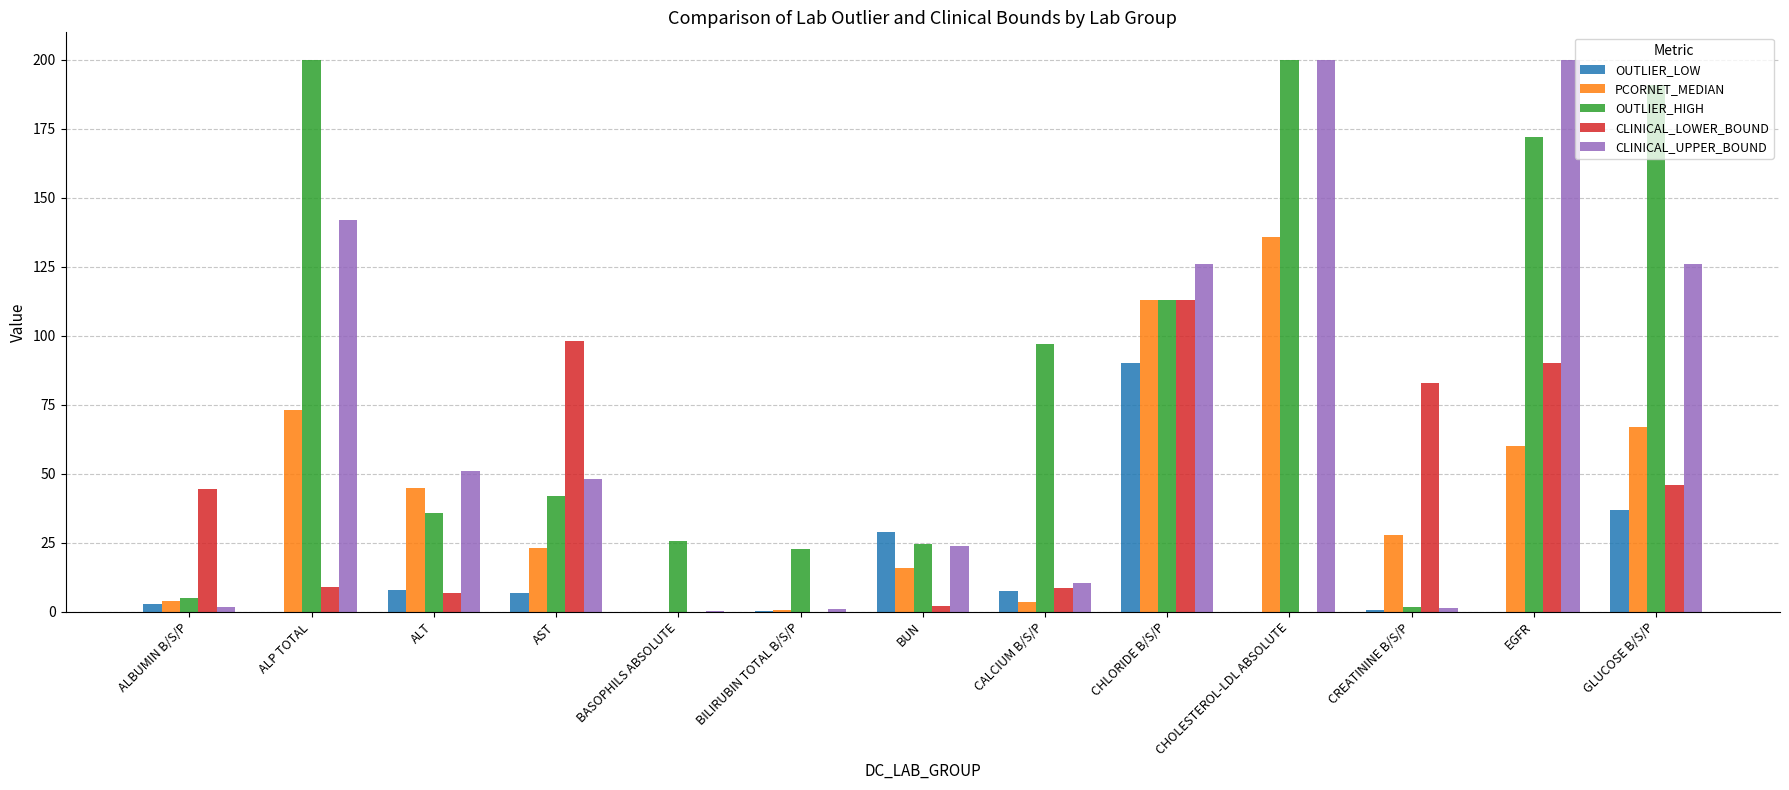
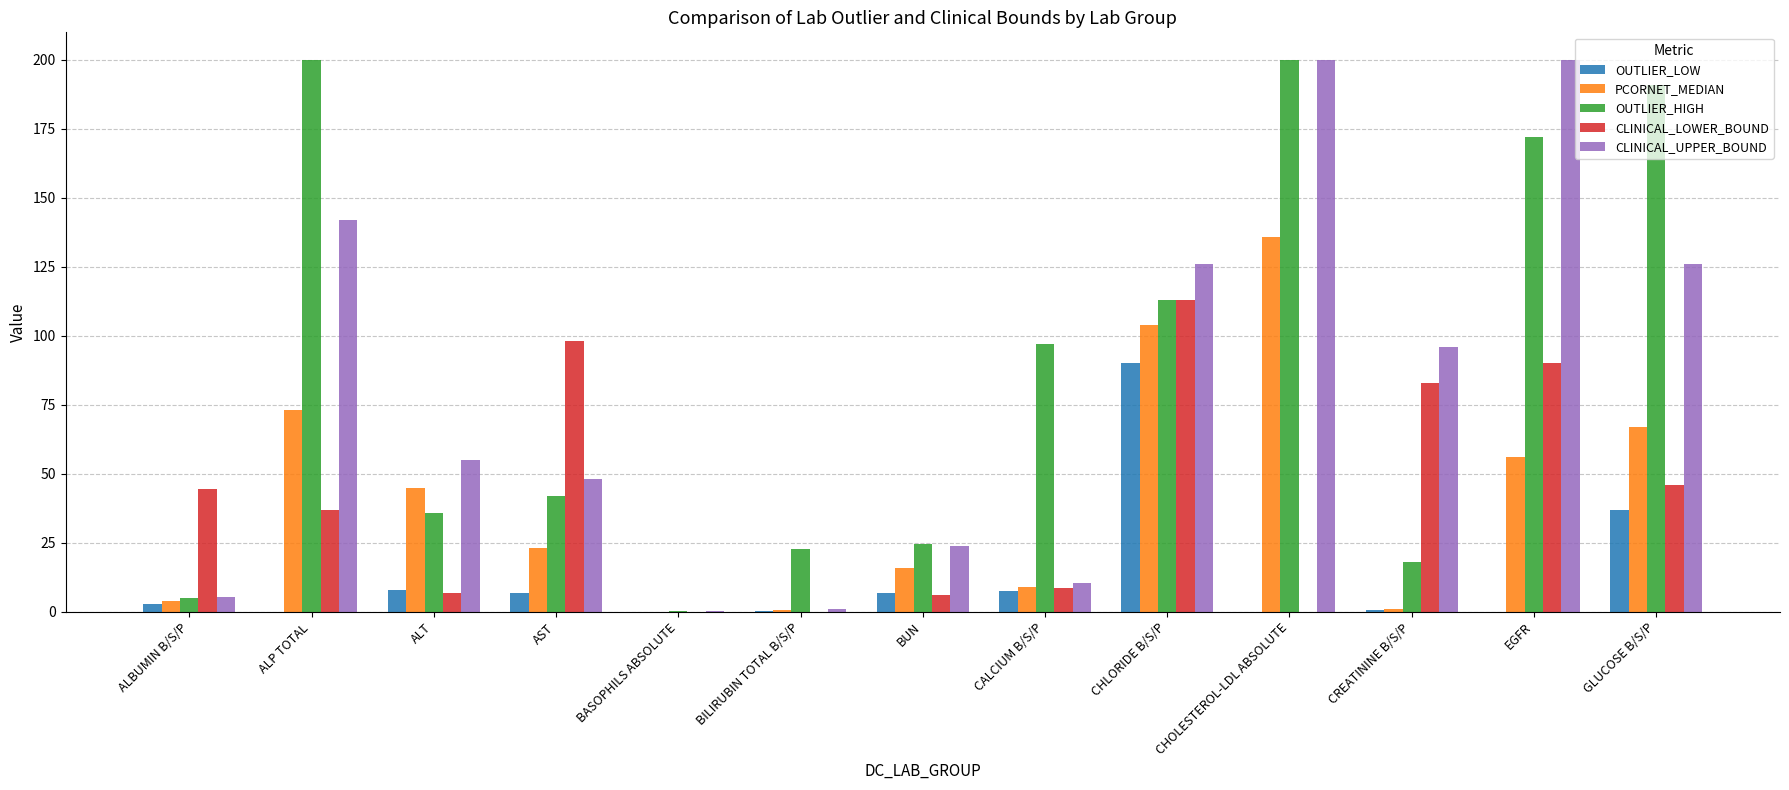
  {
    "OUTLIER_LOW": {
      "ALBUMIN B/S/P": 3,
      "ALP TOTAL": 0,
      "ALT": 8,
      "AST": 7,
      "BASOPHILS ABSOLUTE": 0,
-     "BUN": 29,
+     "BUN": 7,
      "CALCIUM B/S/P": 8,
      "CHLORIDE B/S/P": 90,
      "CHOLESTEROL-LDL ABSOLUTE": 0,
      "EGFR": 0,
      "GLUCOSE B/S/P": 37
    },
    "PCORNET_MEDIAN": {
      "ALBUMIN B/S/P": 4,
      "ALP TOTAL": 73,
      "ALT": 45,
      "AST": 23,
      "BASOPHILS ABSOLUTE": 0,
      "BUN": 16,
-     "CALCIUM B/S/P": 4,
-     "CHLORIDE B/S/P": 113,
+     "CALCIUM B/S/P": 9,
+     "CHLORIDE B/S/P": 104,
      "CHOLESTEROL-LDL ABSOLUTE": 136,
-     "CREATININE B/S/P": 28,
-     "EGFR": 60,
+     "CREATININE B/S/P": 1,
+     "EGFR": 56,
      "GLUCOSE B/S/P": 67
    },
    "OUTLIER_HIGH": {
      "ALBUMIN B/S/P": 5,
      "ALP TOTAL": 200,
      "ALT": 36,
      "AST": 42,
-     "BASOPHILS ABSOLUTE": 26,
+     "BASOPHILS ABSOLUTE": 0,
      "BILIRUBIN TOTAL B/S/P": 23,
      "BUN": 25,
      "CALCIUM B/S/P": 97,
      "CHLORIDE B/S/P": 113,
      "CHOLESTEROL-LDL ABSOLUTE": 200,
-     "CREATININE B/S/P": 2,
+     "CREATININE B/S/P": 18,
      "EGFR": 172
    },
    "CLINICAL_LOWER_BOUND": {
      "ALBUMIN B/S/P": 44,
-     "ALP TOTAL": 9,
+     "ALP TOTAL": 37,
      "ALT": 7,
      "AST": 98,
      "BASOPHILS ABSOLUTE": 0,
      "BILIRUBIN TOTAL B/S/P": 0,
-     "BUN": 2,
+     "BUN": 6,
      "CALCIUM B/S/P": 9,
      "CHLORIDE B/S/P": 113,
      "CHOLESTEROL-LDL ABSOLUTE": 0,
      "CREATININE B/S/P": 83,
      "EGFR": 90,
      "GLUCOSE B/S/P": 46
    },
    "CLINICAL_UPPER_BOUND": {
-     "ALBUMIN B/S/P": 2,
+     "ALBUMIN B/S/P": 5,
      "ALP TOTAL": 142,
-     "ALT": 51,
+     "ALT": 55,
      "AST": 48,
      "BILIRUBIN TOTAL B/S/P": 1,
      "BUN": 24,
      "CALCIUM B/S/P": 11,
      "CHLORIDE B/S/P": 126,
      "CHOLESTEROL-LDL ABSOLUTE": 200,
-     "CREATININE B/S/P": 1,
+     "CREATININE B/S/P": 96,
      "EGFR": 200,
      "GLUCOSE B/S/P": 126
    }
  }
